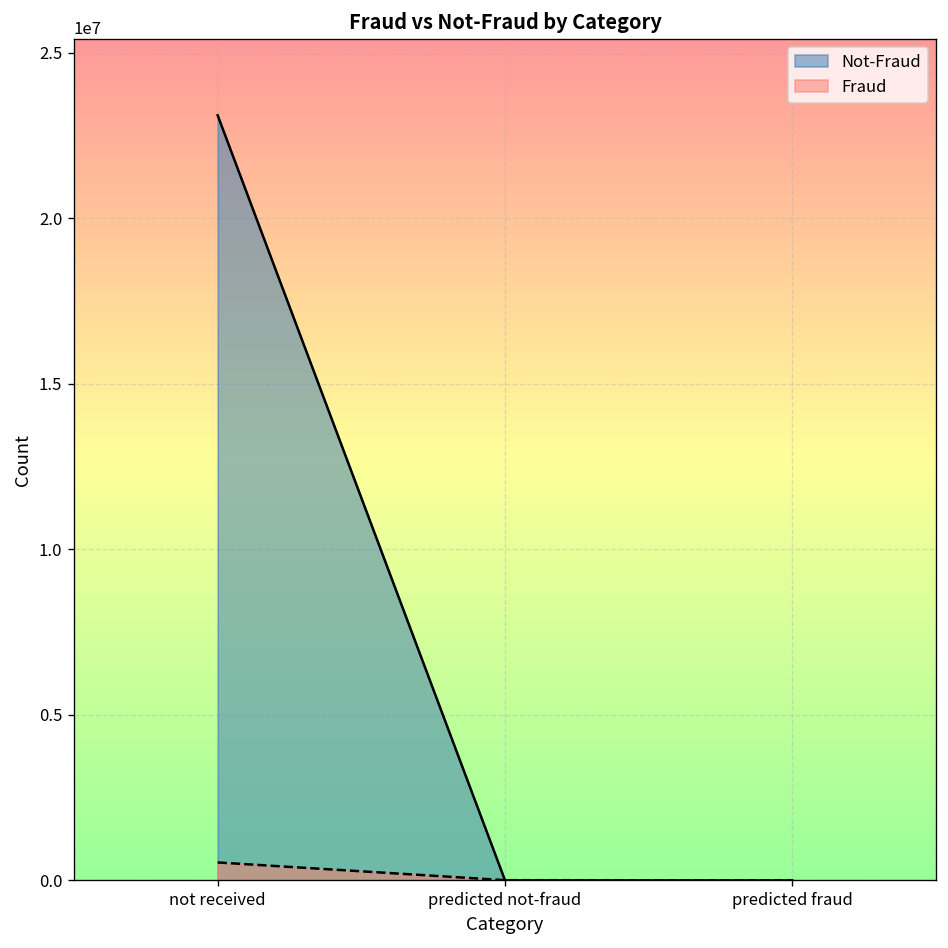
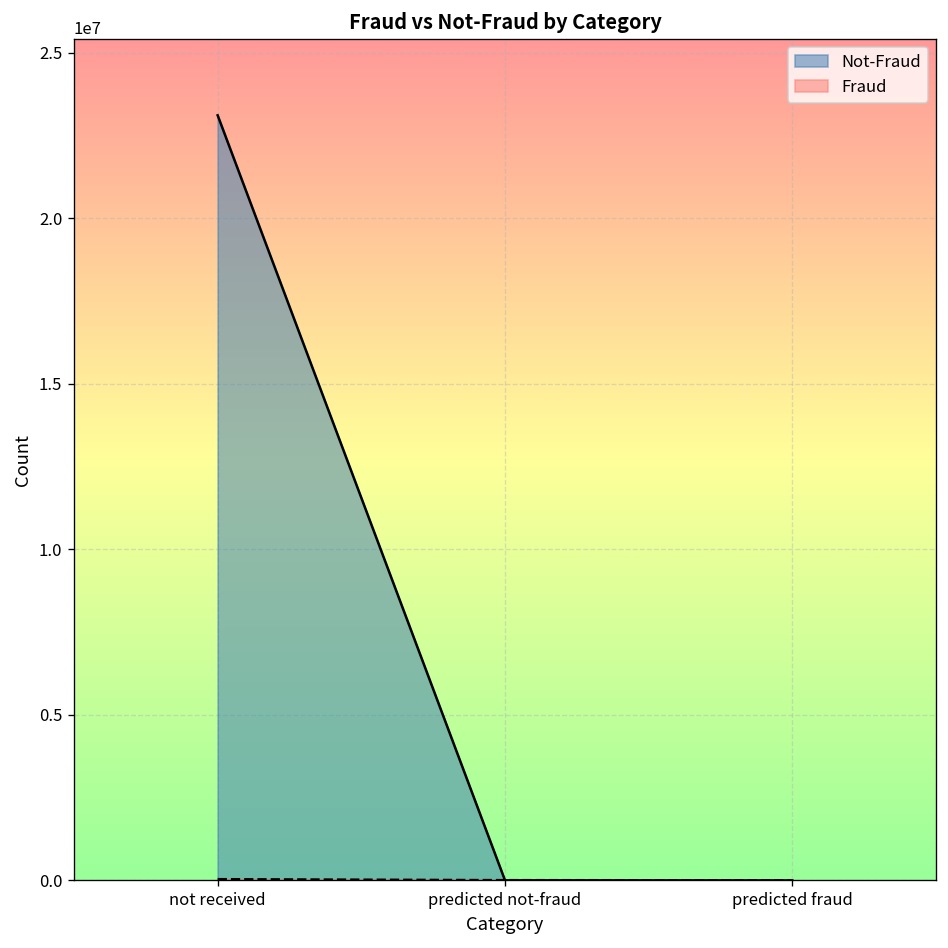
  {
    "Not-Fraud": {
      "not received": 23100000
    },
    "Fraud": {
-     "not received": 500000
+     "not received": 0
    }
  }
